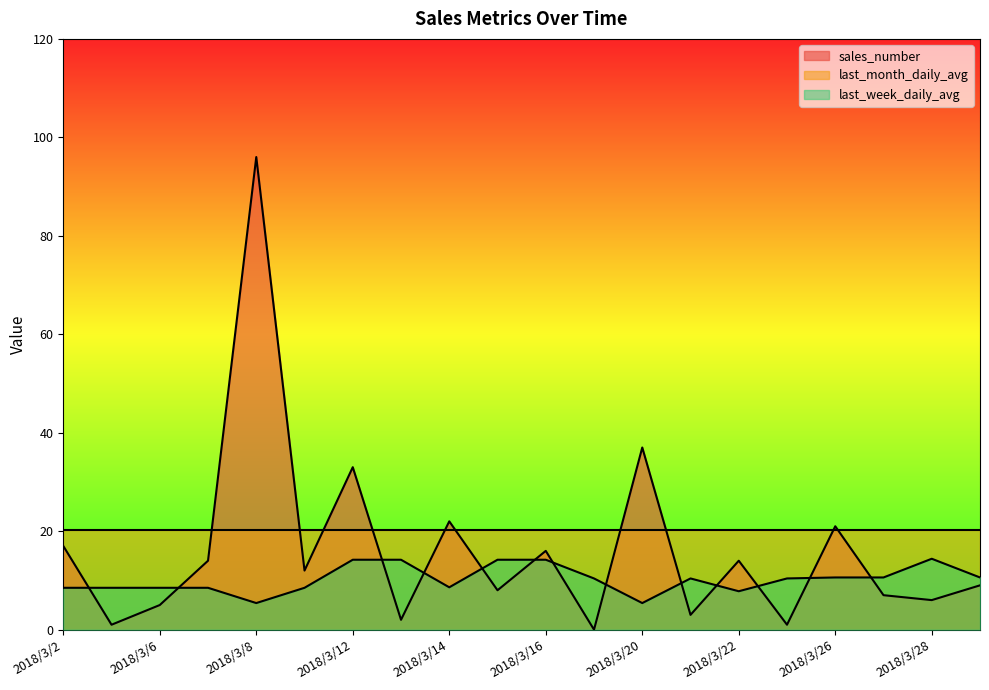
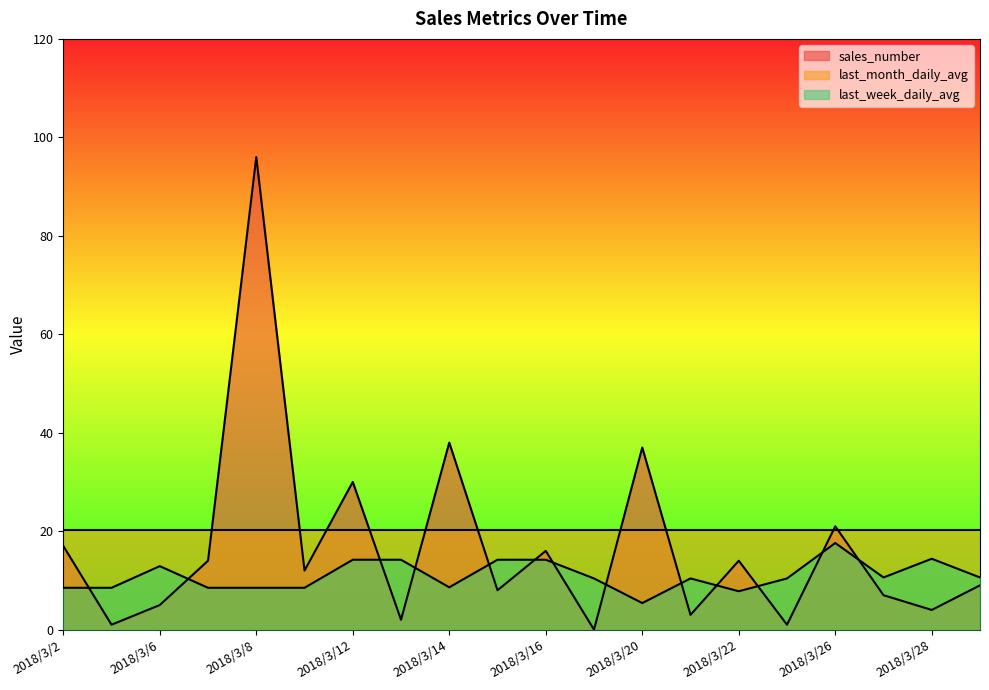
  {
    "sales_number": {
      "2018/3/2": 17,
      "2018/3/6": 5,
      "2018/3/8": 96,
-     "2018/3/12": 33,
-     "2018/3/14": 22,
+     "2018/3/12": 30,
+     "2018/3/14": 38,
      "2018/3/16": 16,
      "2018/3/20": 37,
      "2018/3/22": 14,
      "2018/3/26": 21,
-     "2018/3/28": 6
+     "2018/3/28": 4
    },
    "last_month_daily_avg": {
      "2018/3/2": 20,
      "2018/3/6": 20,
      "2018/3/8": 20,
      "2018/3/12": 20,
      "2018/3/14": 20,
      "2018/3/16": 20,
      "2018/3/20": 20,
      "2018/3/22": 20,
      "2018/3/26": 20,
      "2018/3/28": 20
    },
    "last_week_daily_avg": {
      "2018/3/2": 9,
-     "2018/3/6": 9,
-     "2018/3/8": 5,
+     "2018/3/6": 13,
+     "2018/3/8": 9,
      "2018/3/12": 14,
      "2018/3/14": 9,
      "2018/3/16": 14,
      "2018/3/20": 5,
      "2018/3/22": 8,
-     "2018/3/26": 11,
+     "2018/3/26": 18,
      "2018/3/28": 14
    }
  }
